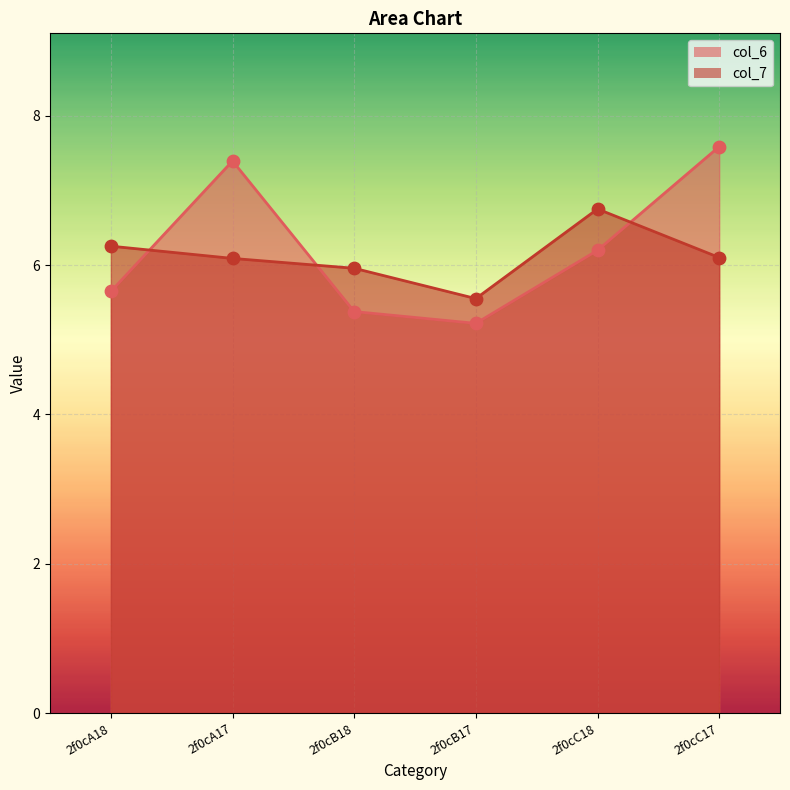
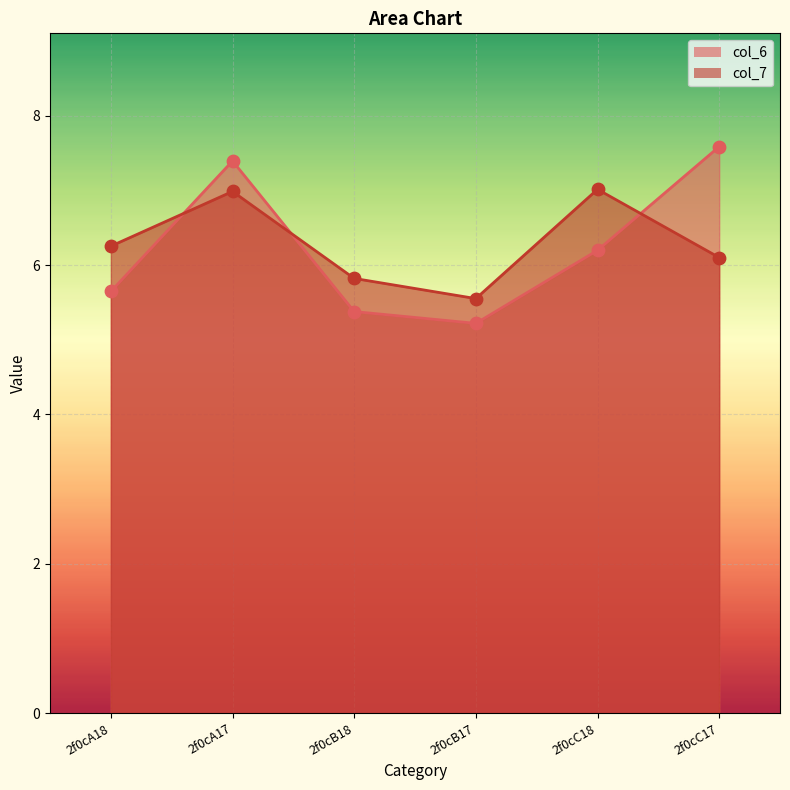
  {
    "col_6": {
      "2f0cA18": 5.6,
      "2f0cA17": 7.4,
      "2f0cB18": 5.4,
      "2f0cB17": 5.2,
      "2f0cC18": 6.2,
      "2f0cC17": 7.6
    },
    "col_7": {
      "2f0cA18": 6.3,
-     "2f0cA17": 6.1,
-     "2f0cB18": 6.0,
+     "2f0cA17": 7.0,
+     "2f0cB18": 5.8,
      "2f0cB17": 5.6,
-     "2f0cC18": 6.8,
+     "2f0cC18": 7.0,
      "2f0cC17": 6.1
    }
  }
